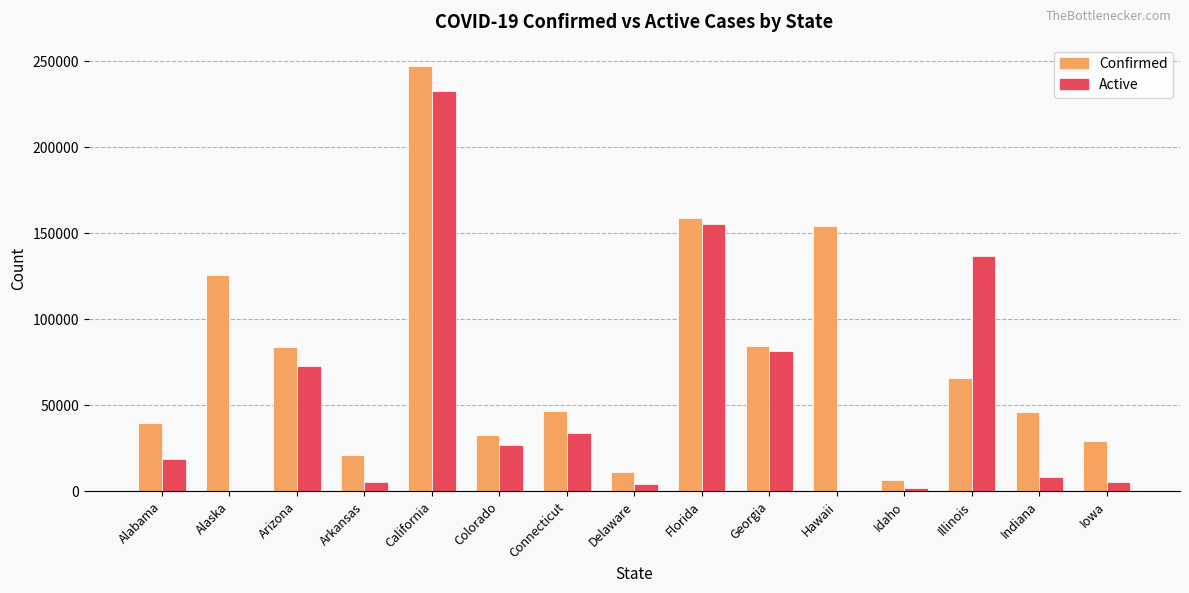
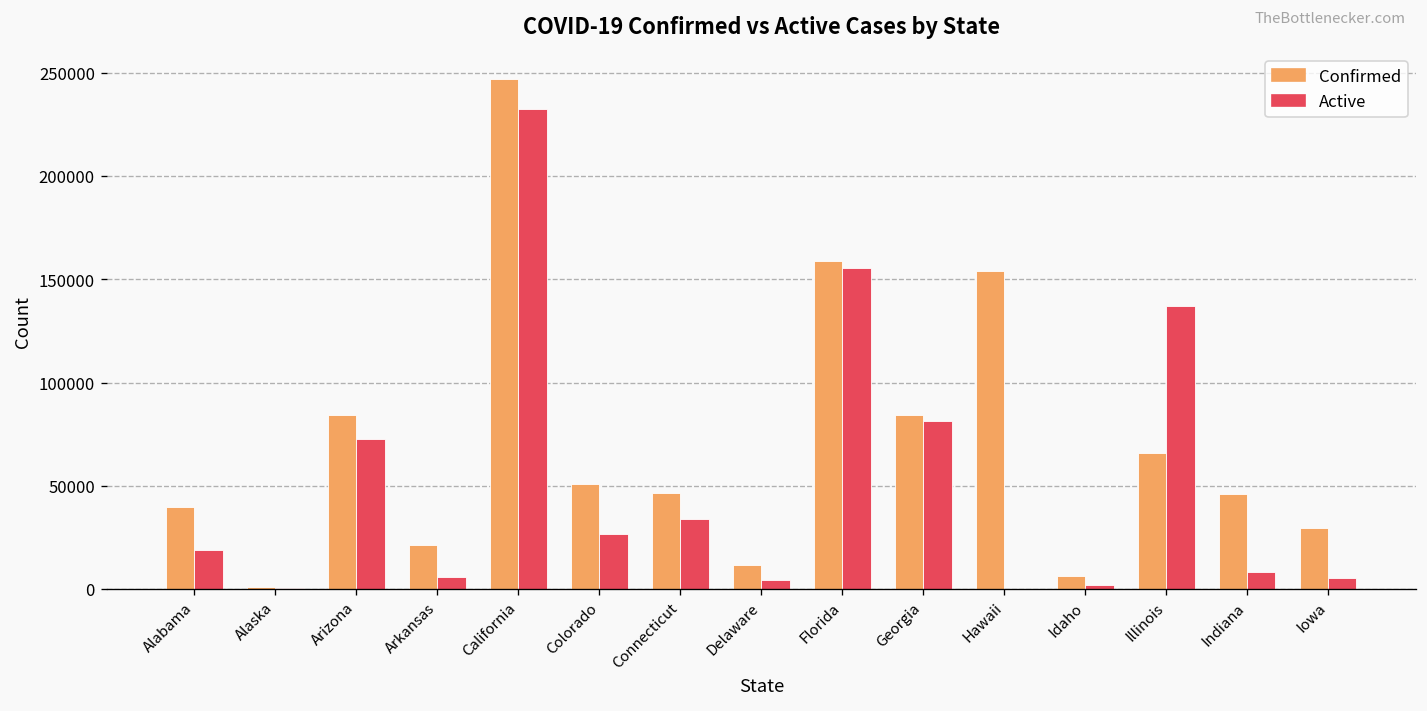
  {
    "Confirmed": {
      "Alabama": 40000,
-     "Alaska": 126000,
+     "Alaska": 1000,
      "Arizona": 84000,
      "Arkansas": 21000,
      "California": 247000,
-     "Colorado": 33000,
+     "Colorado": 51000,
      "Connecticut": 47000,
      "Delaware": 12000,
      "Florida": 159000,
      "Georgia": 84000,
      "Hawaii": 154000,
      "Idaho": 6000,
      "Illinois": 66000,
      "Indiana": 46000,
      "Iowa": 30000
    },
    "Active": {
      "Alabama": 19000,
      "Arizona": 73000,
      "Arkansas": 6000,
      "California": 233000,
      "Colorado": 27000,
      "Connecticut": 34000,
      "Delaware": 4000,
      "Florida": 155000,
      "Georgia": 81000,
      "Idaho": 2000,
      "Illinois": 137000,
      "Indiana": 8000,
      "Iowa": 5000
    }
  }
